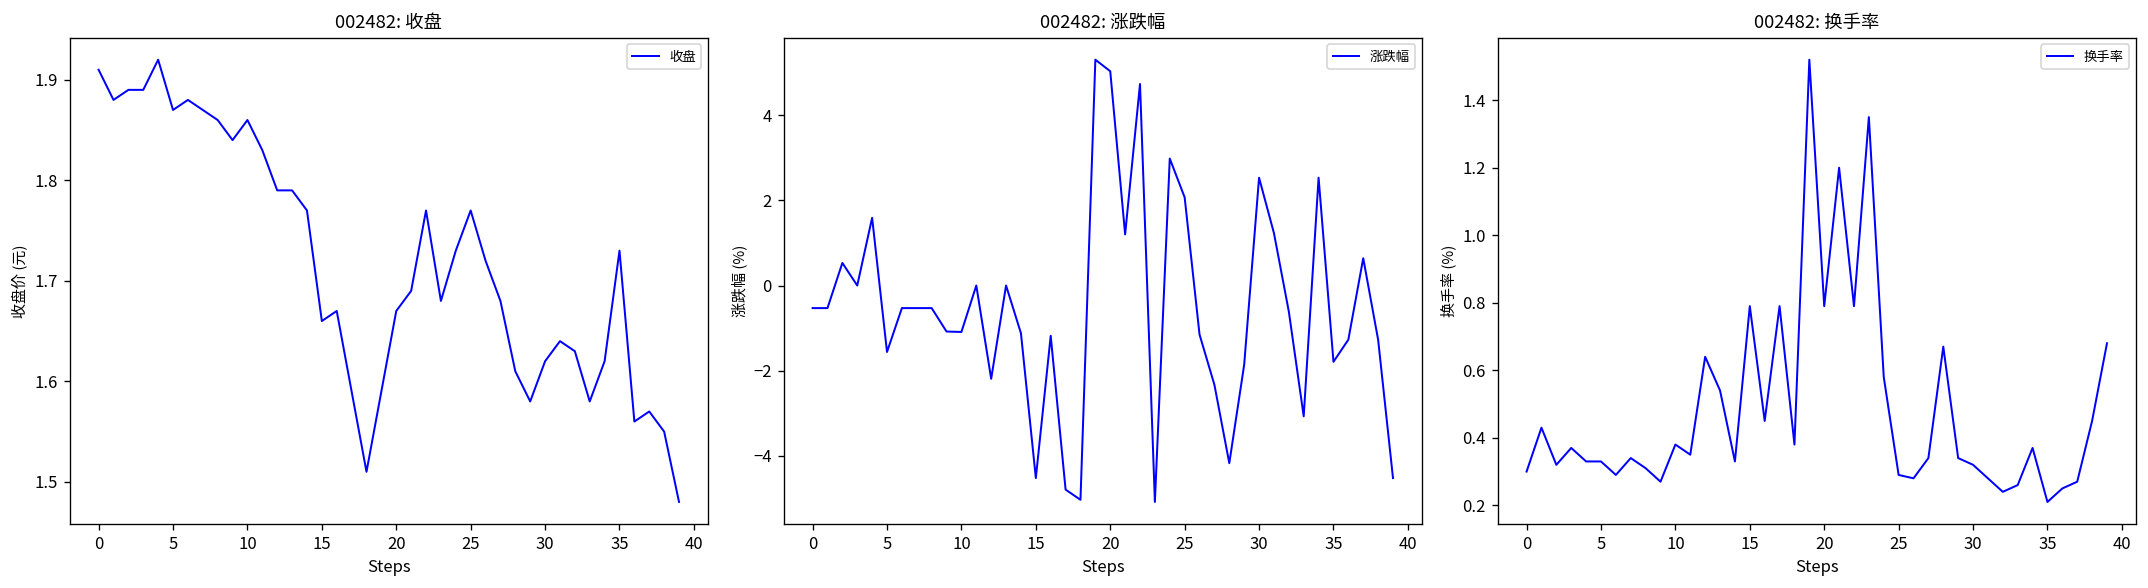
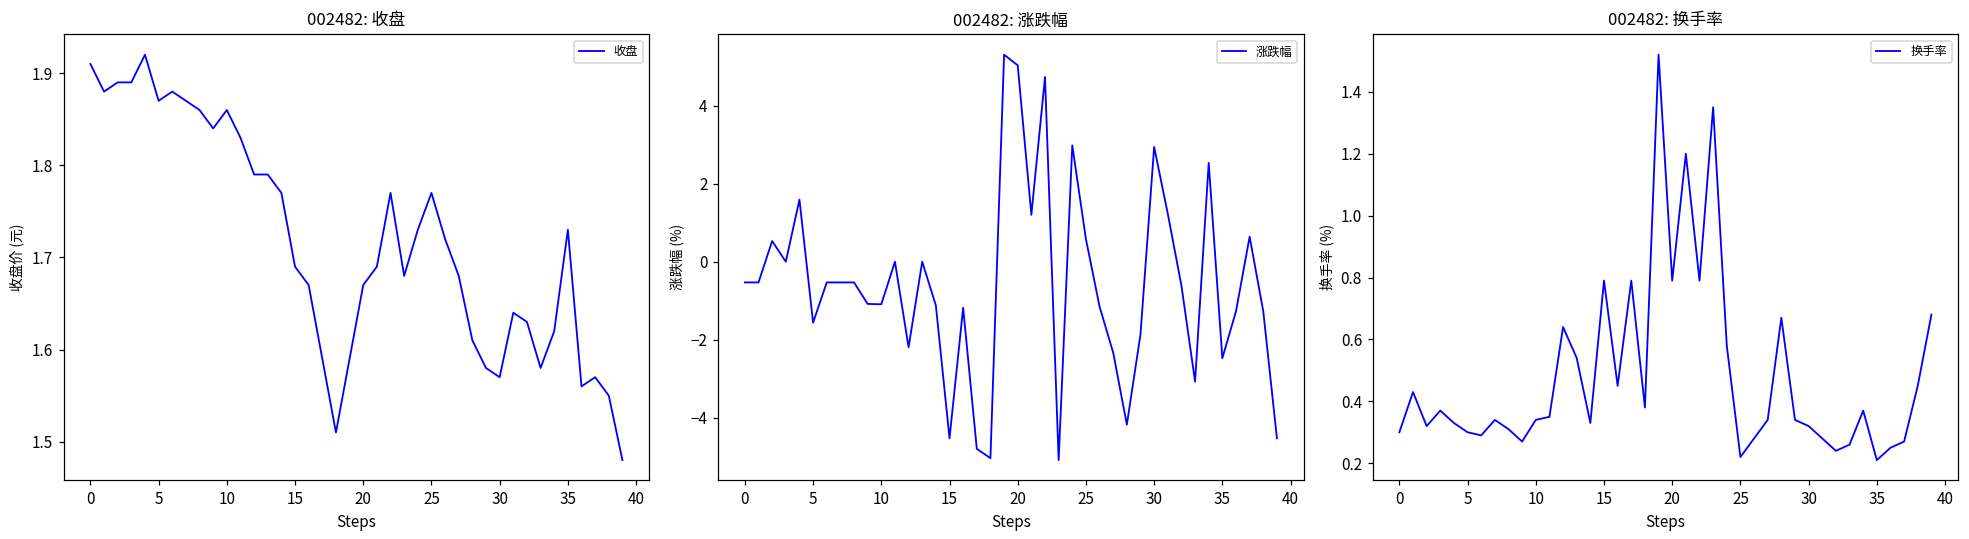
  {
    "002482: 收盘": {
      "0": 1.91,
      "5": 1.87,
      "10": 1.86,
-     "15": 1.66,
+     "15": 1.69,
      "20": 1.67,
      "25": 1.77,
-     "30": 1.62,
+     "30": 1.57,
      "35": 1.73
    },
    "002482: 涨跌幅": {
      "0": -0.5,
      "5": -1.6,
      "10": -1.1,
      "15": -4.5,
      "20": 5.0,
-     "25": 2.1,
-     "30": 2.5,
-     "35": -1.8
+     "25": 0.6,
+     "30": 2.9,
+     "35": -2.5
    },
    "002482: 换手率": {
      "0": 0.30,
-     "5": 0.33,
-     "10": 0.38,
+     "5": 0.30,
+     "10": 0.34,
      "15": 0.79,
      "20": 0.79,
-     "25": 0.29,
+     "25": 0.22,
      "30": 0.32,
      "35": 0.21
    }
  }
